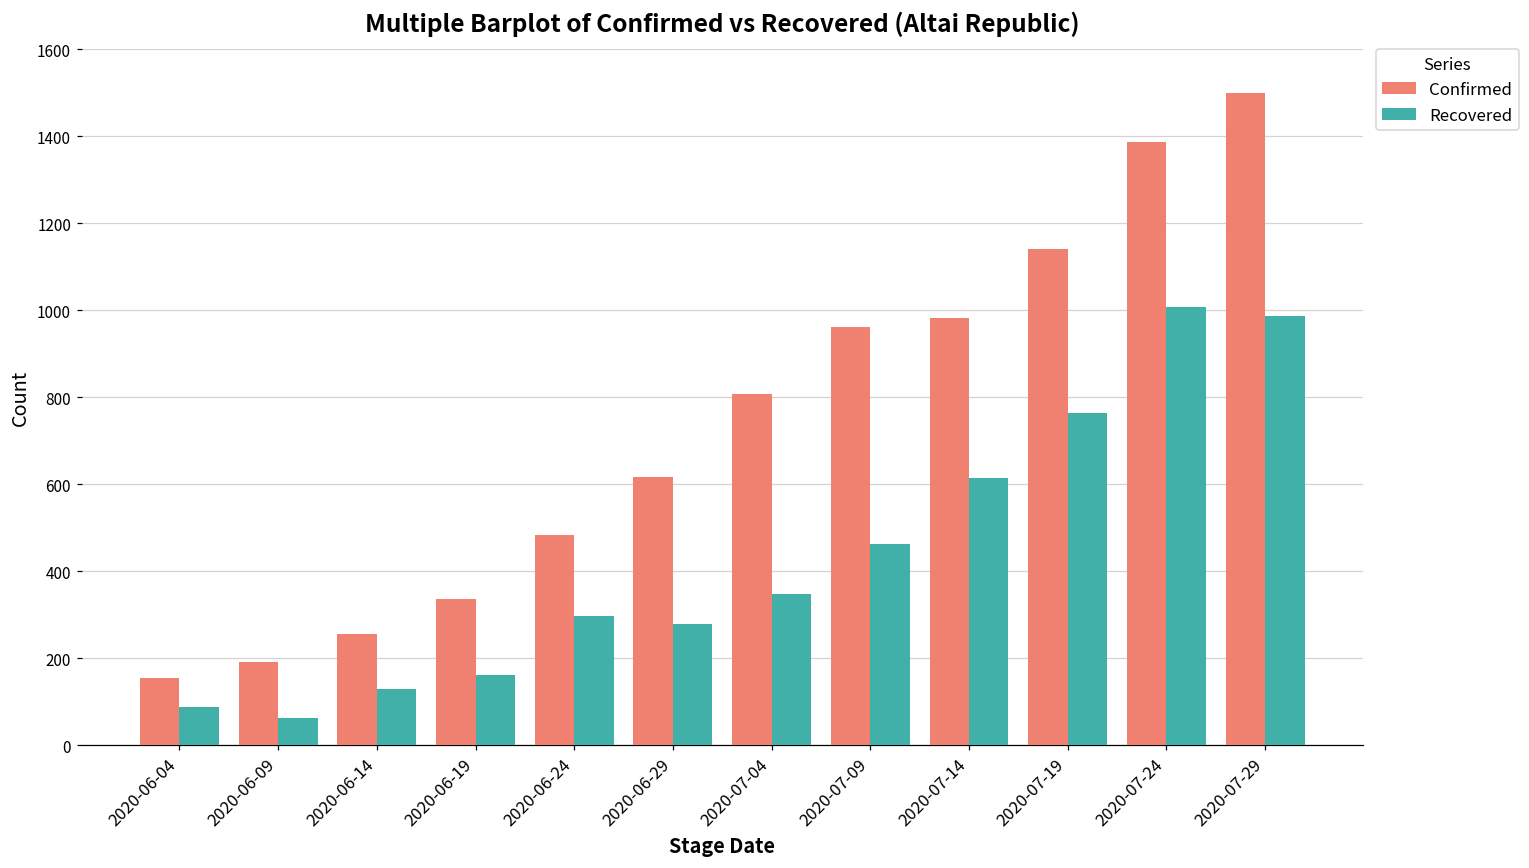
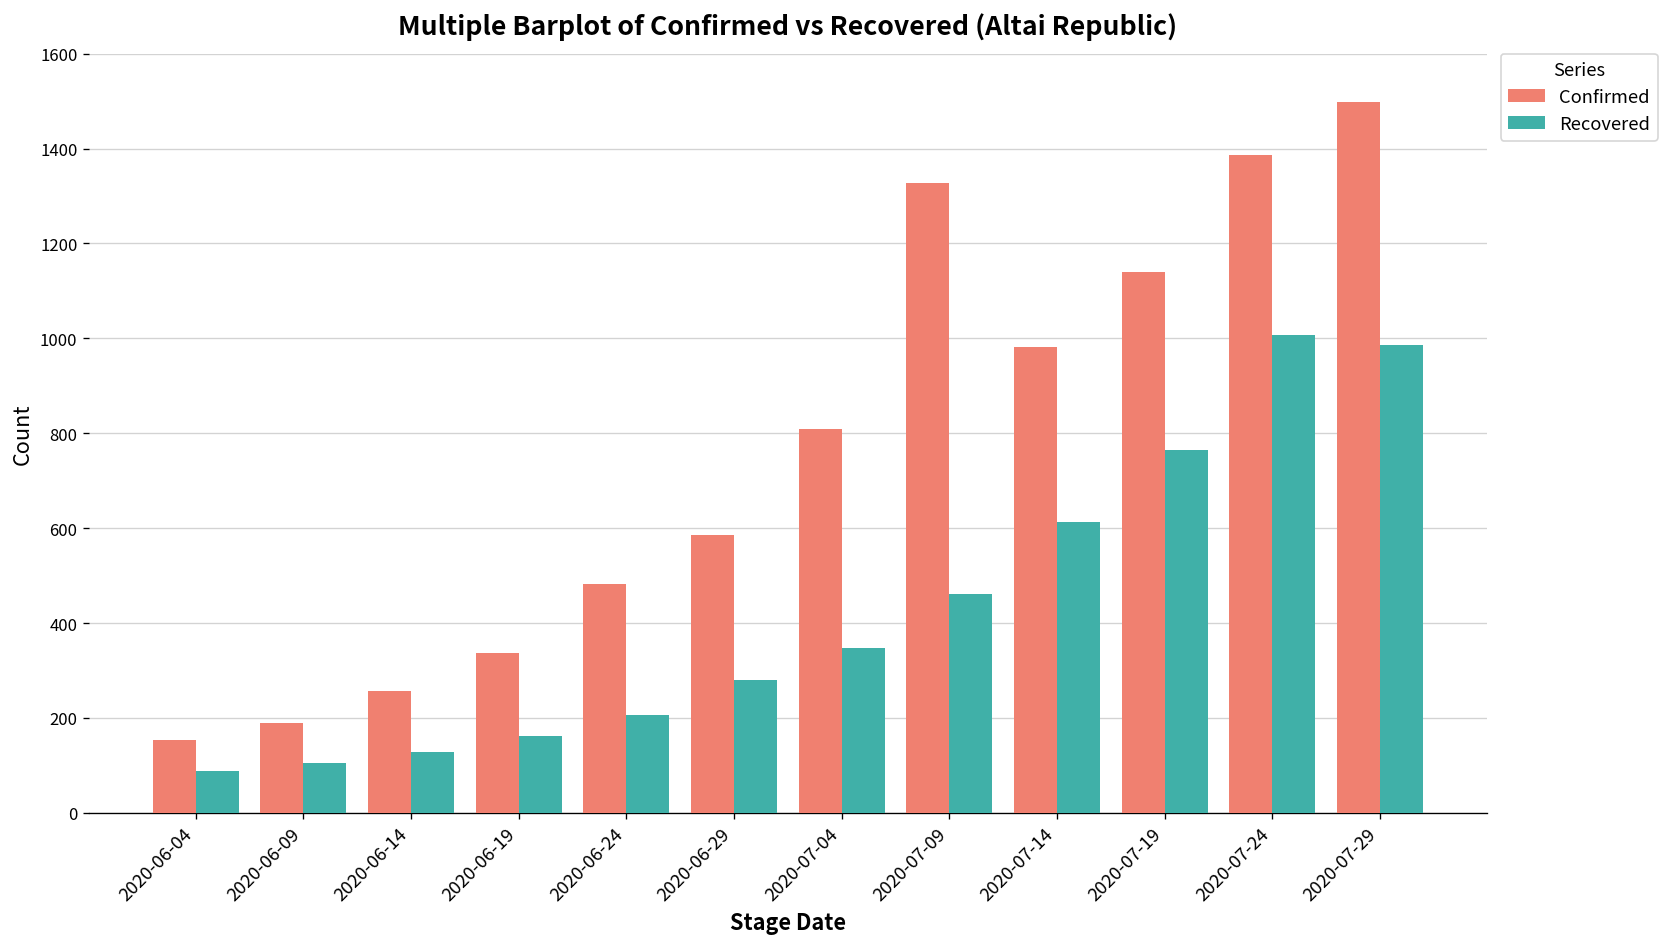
  {
    "Confirmed": {
      "2020-06-04": 150,
      "2020-06-09": 190,
      "2020-06-14": 260,
      "2020-06-19": 340,
      "2020-06-24": 480,
-     "2020-06-29": 620,
+     "2020-06-29": 590,
      "2020-07-04": 810,
-     "2020-07-09": 960,
+     "2020-07-09": 1330,
      "2020-07-14": 980,
      "2020-07-19": 1140,
      "2020-07-24": 1390,
      "2020-07-29": 1500
    },
    "Recovered": {
      "2020-06-04": 90,
-     "2020-06-09": 60,
+     "2020-06-09": 100,
      "2020-06-14": 130,
      "2020-06-19": 160,
-     "2020-06-24": 300,
+     "2020-06-24": 210,
      "2020-06-29": 280,
      "2020-07-04": 350,
      "2020-07-09": 460,
      "2020-07-14": 610,
      "2020-07-19": 760,
      "2020-07-24": 1010,
      "2020-07-29": 990
    }
  }
